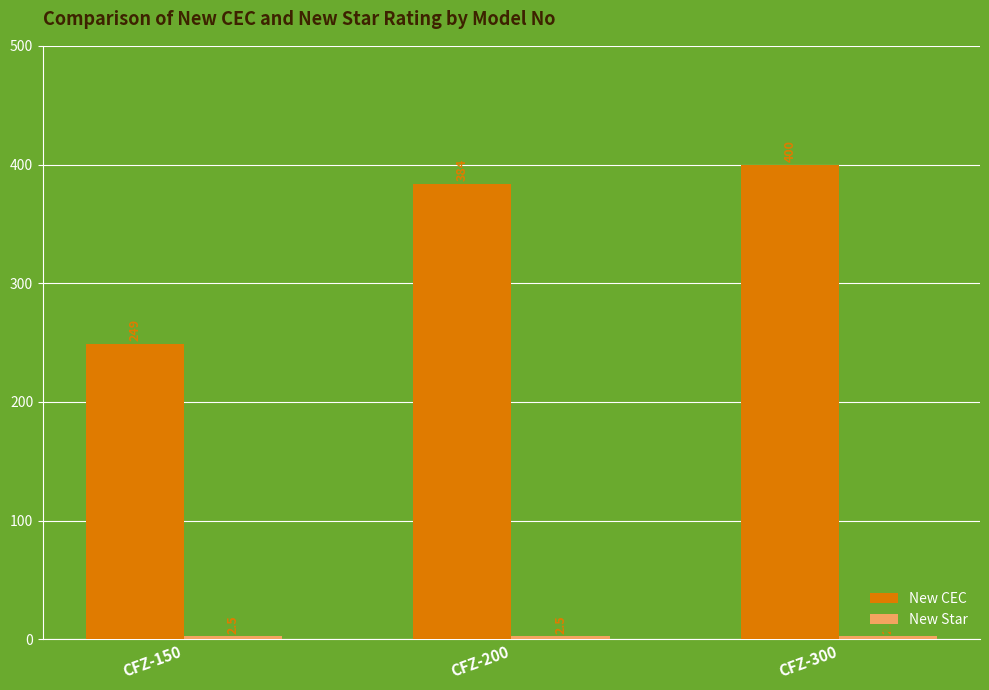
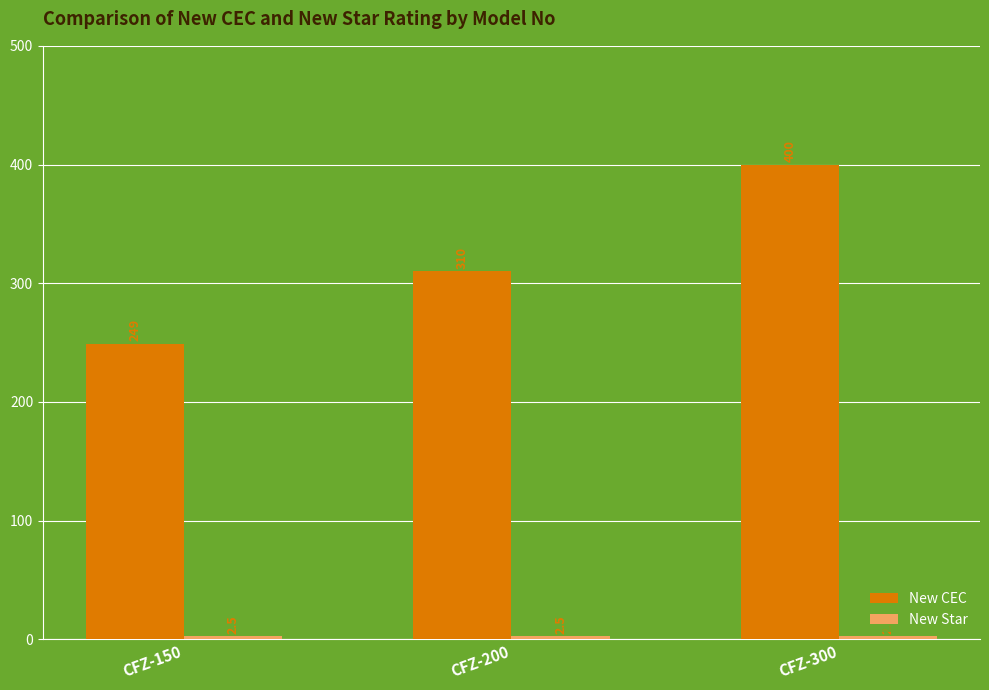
  {
    "New CEC": {
      "CFZ-150": 249,
-     "CFZ-200": 384,
+     "CFZ-200": 310,
      "CFZ-300": 400
    },
    "New Star": {
      "CFZ-150": 2.5,
      "CFZ-200": 2.5
    }
  }
